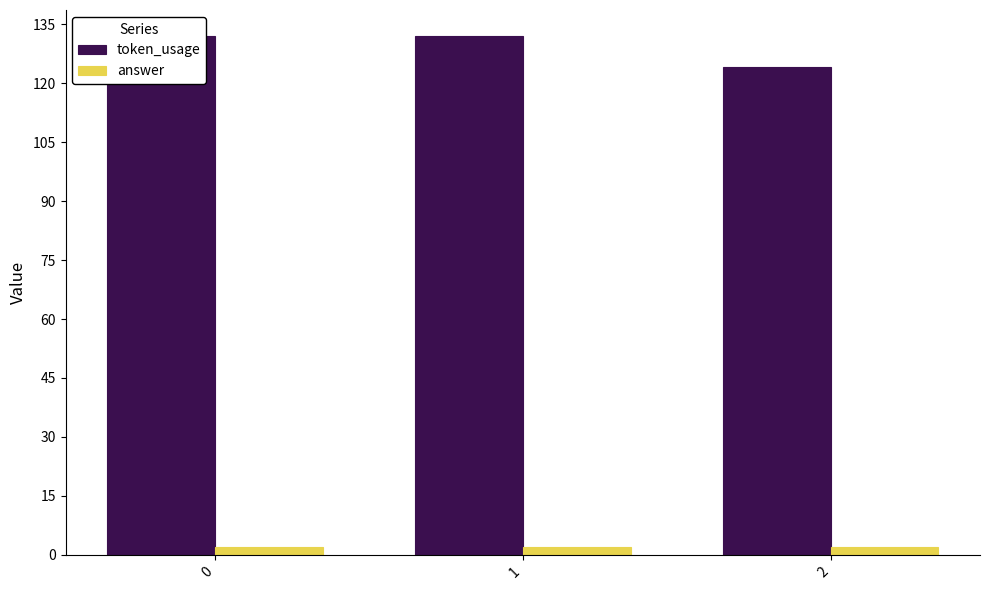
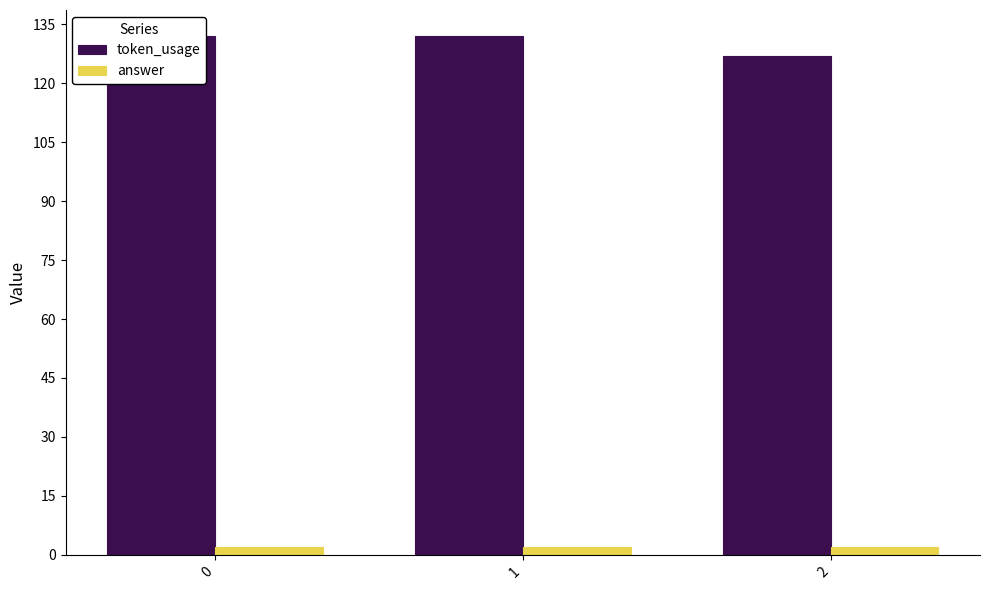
  {
    "token_usage": {
      "1": 132,
-     "2": 124
+     "2": 127
    },
    "answer": {
      "0": 2,
      "1": 2,
      "2": 2
    }
  }
